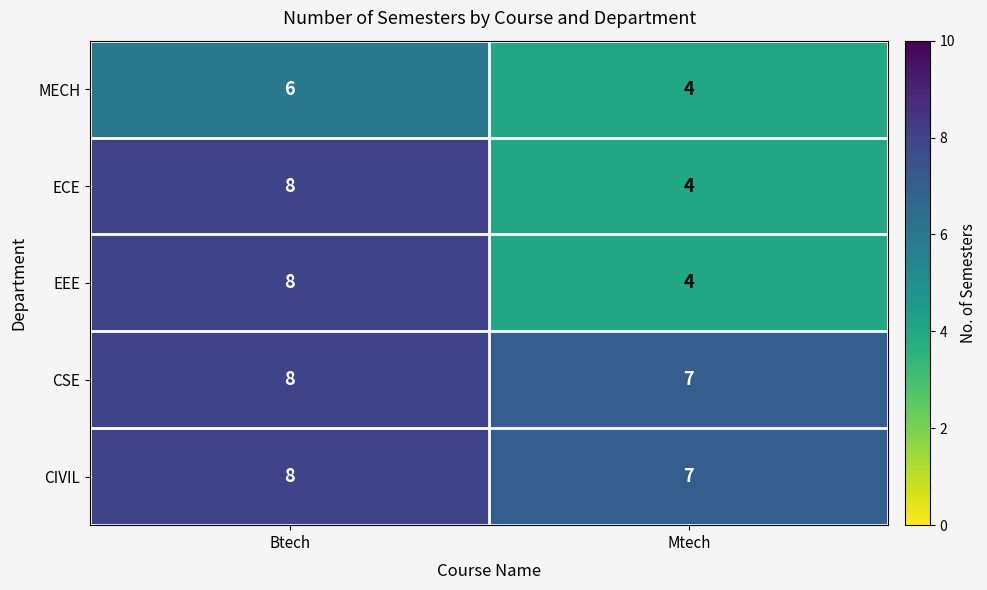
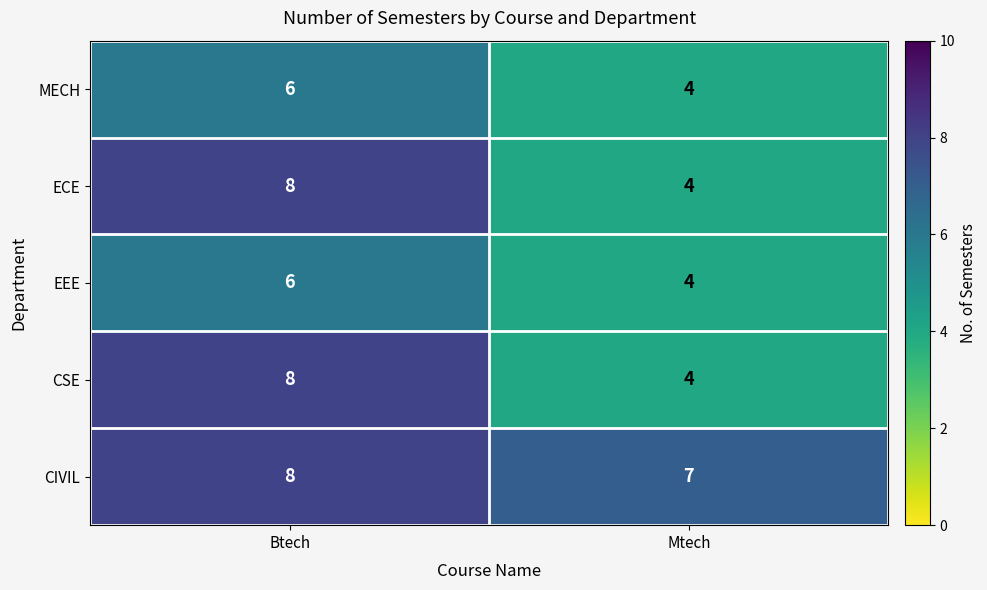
  {
    "MECH": {
      "Btech": 6,
      "Mtech": 4
    },
    "ECE": {
      "Btech": 8,
      "Mtech": 4
    },
    "EEE": {
-     "Btech": 8,
+     "Btech": 6,
      "Mtech": 4
    },
    "CSE": {
      "Btech": 8,
-     "Mtech": 7
+     "Mtech": 4
    },
    "CIVIL": {
      "Btech": 8,
      "Mtech": 7
    }
  }
